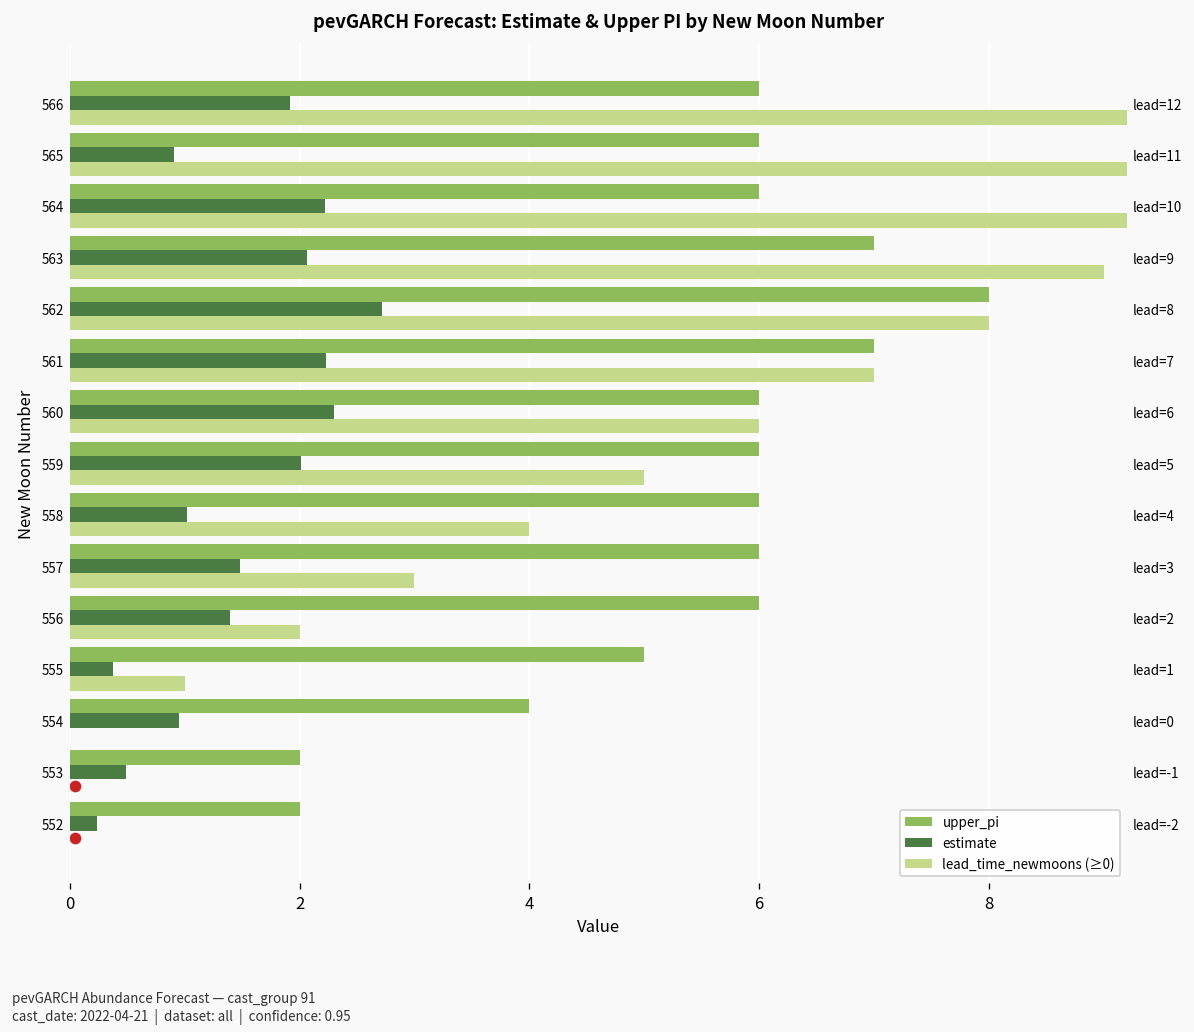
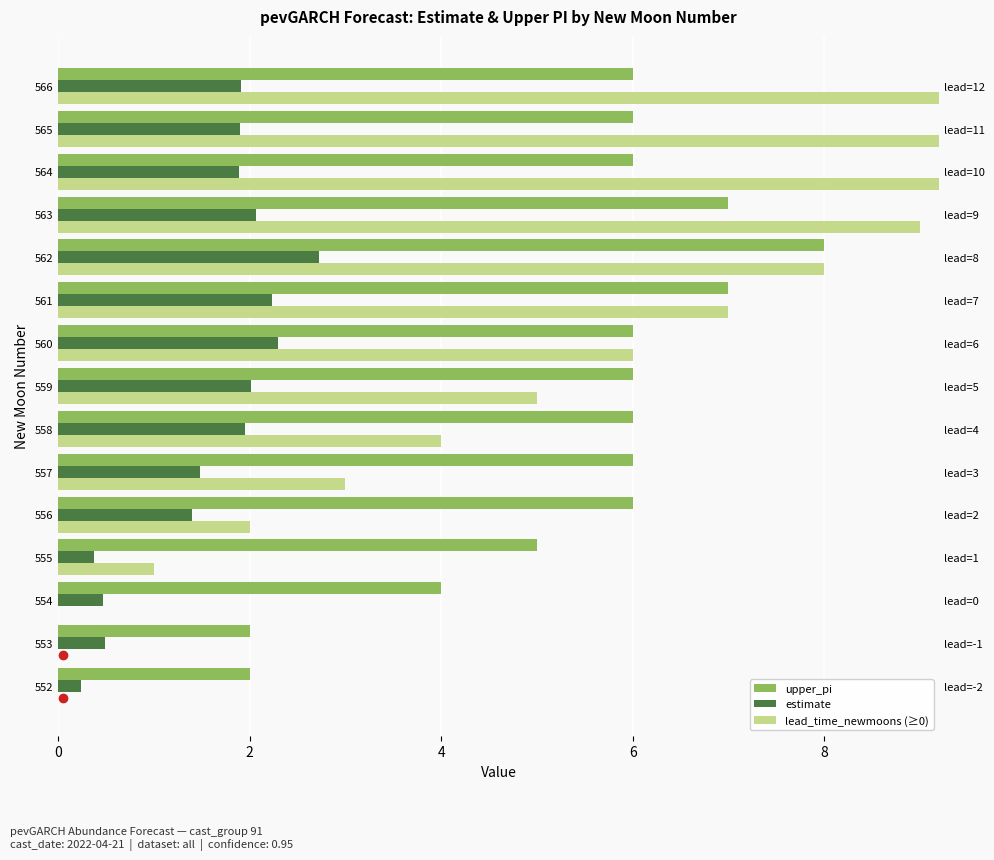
  {
    "estimate": {
      "566": 1.9,
-     "565": 0.9,
-     "564": 2.2,
+     "565": 1.9,
+     "564": 1.9,
      "563": 2.1,
      "562": 2.7,
      "561": 2.2,
      "560": 2.3,
      "559": 2.0,
-     "558": 1.0,
+     "558": 2.0,
      "557": 1.5,
      "556": 1.4,
      "555": 0.4,
-     "554": 1.0,
+     "554": 0.5,
      "553": 0.5,
      "552": 0.2
    }
  }
